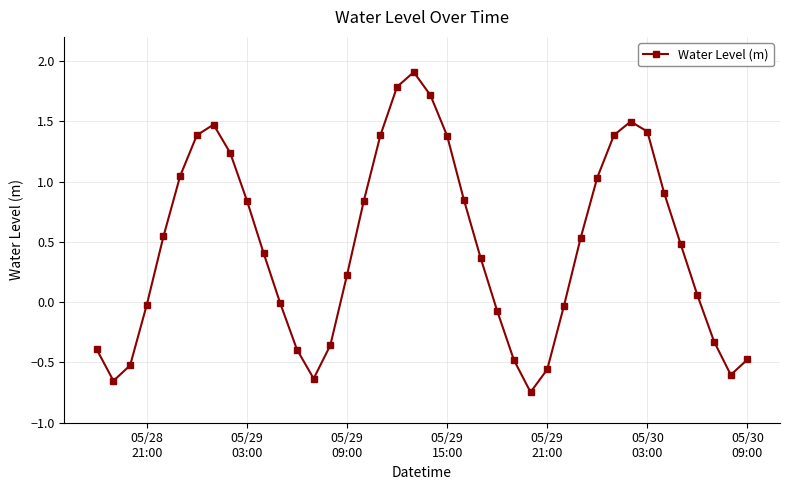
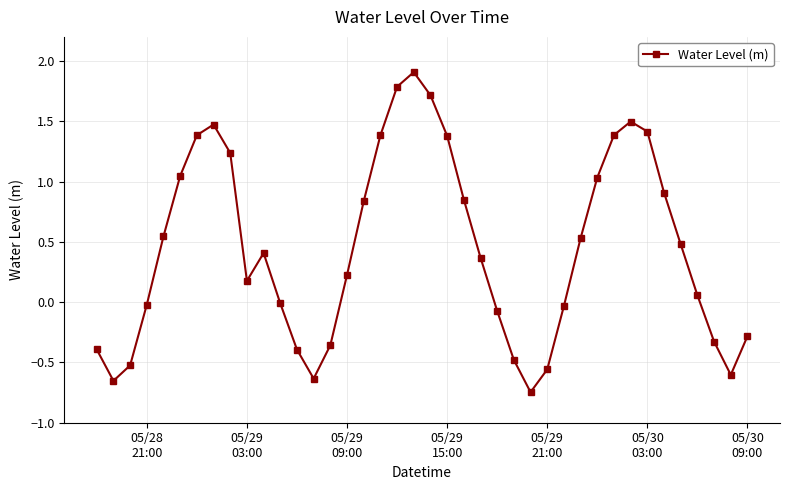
  {
    "05/28 21:00": -0.02,
-   "05/29 03:00": 0.84,
+   "05/29 03:00": 0.18,
    "05/29 09:00": 0.23,
    "05/29 15:00": 1.38,
    "05/29 21:00": -0.56,
    "05/30 03:00": 1.41,
-   "05/30 09:00": -0.48
+   "05/30 09:00": -0.28
  }
